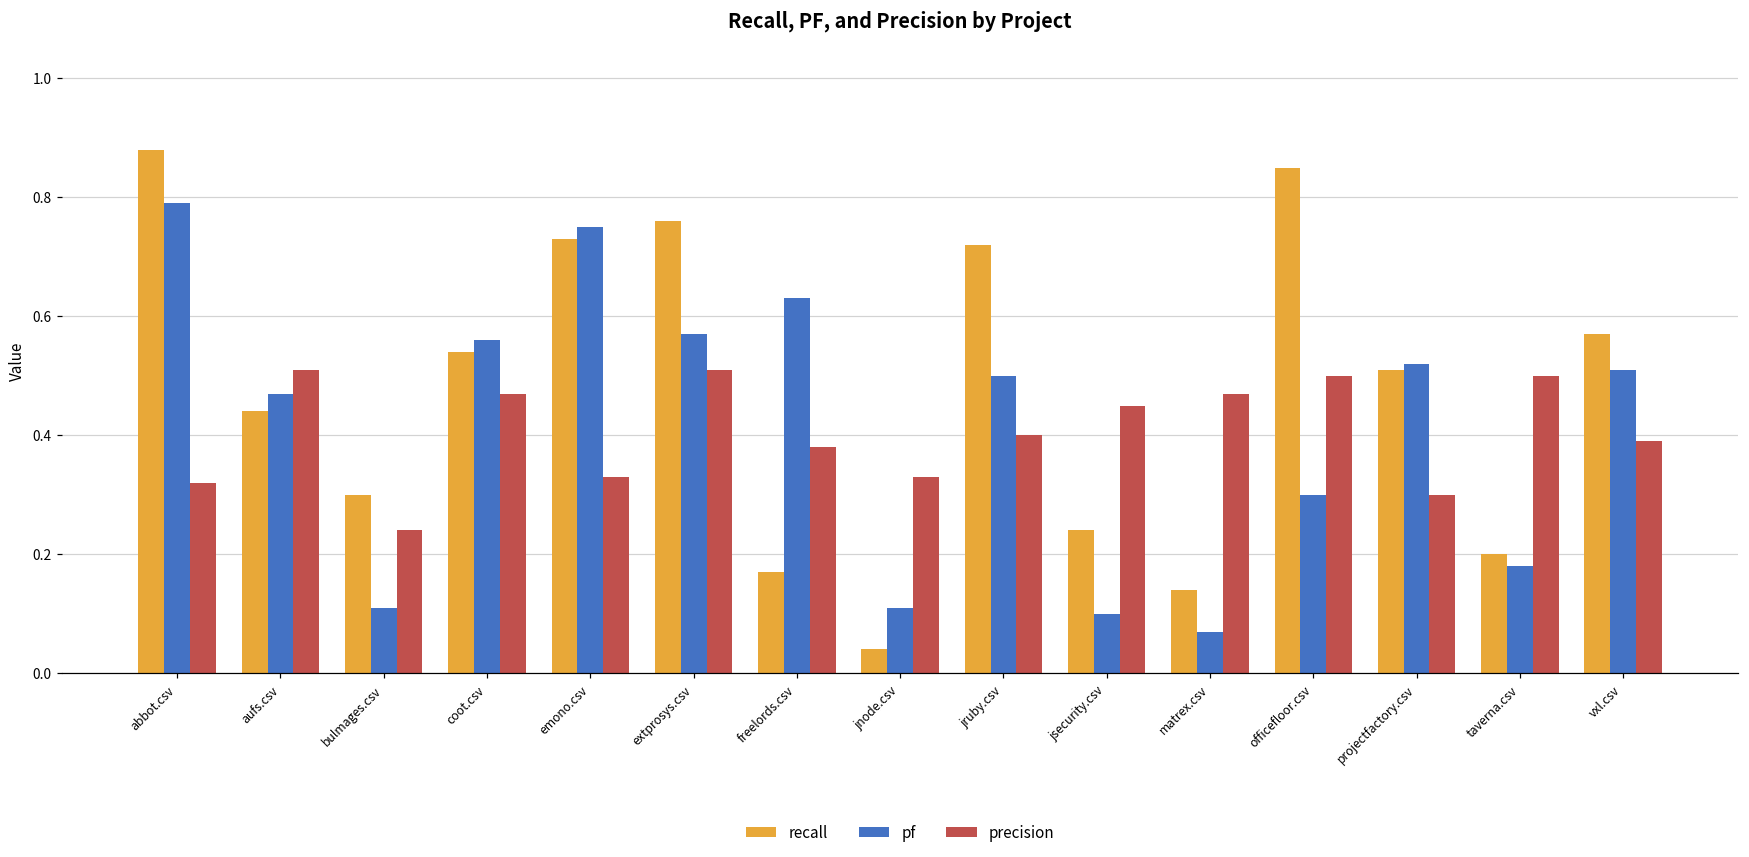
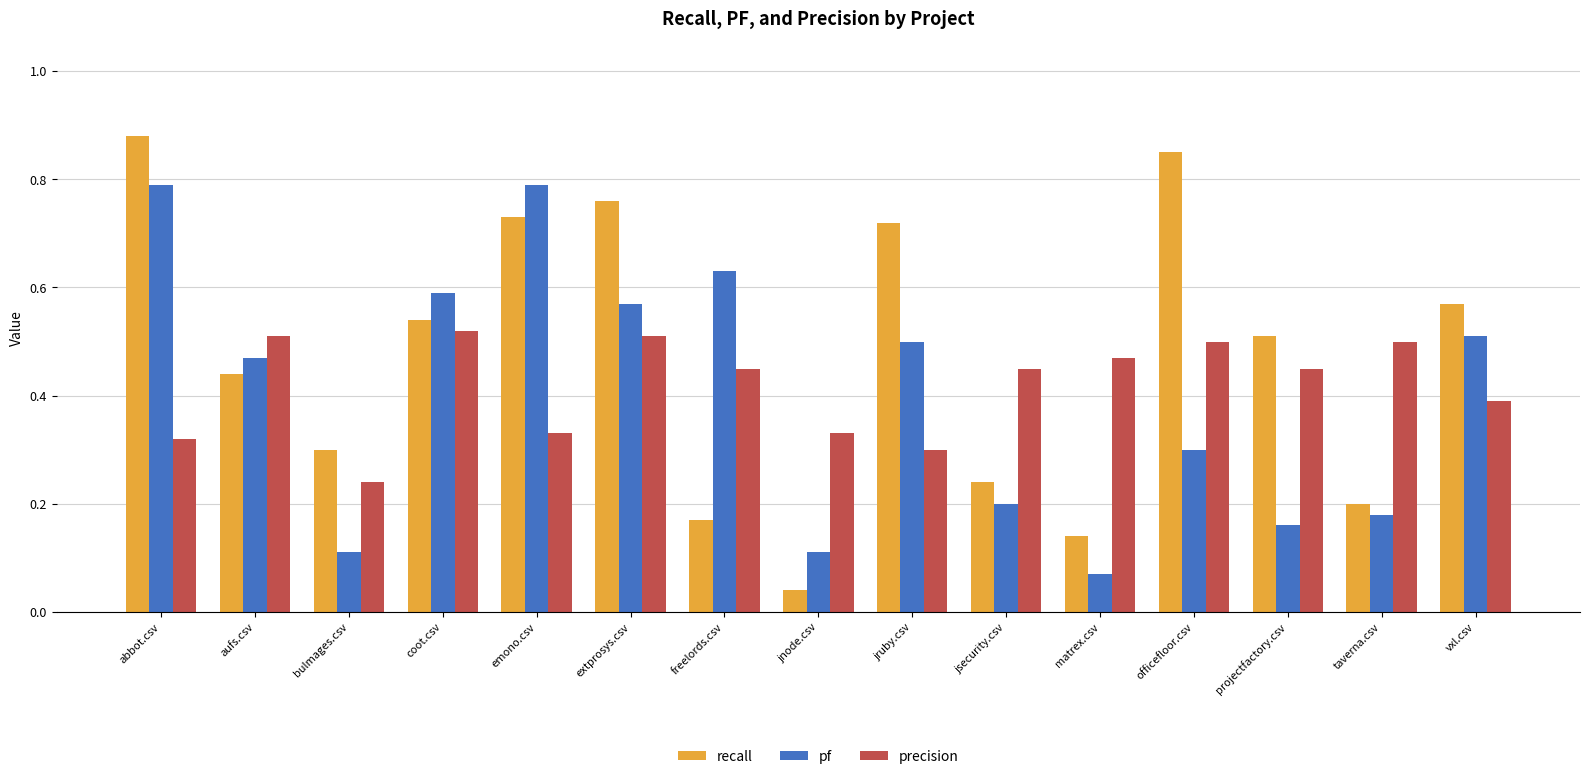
  {
    "recall": {
      "abbot.csv": 0.88,
      "aufs.csv": 0.44,
      "bulmages.csv": 0.30,
      "coot.csv": 0.54,
      "emono.csv": 0.73,
      "extprosys.csv": 0.76,
      "freelords.csv": 0.17,
      "jnode.csv": 0.04,
      "jruby.csv": 0.72,
      "jsecurity.csv": 0.24,
      "matrex.csv": 0.14,
      "officefloor.csv": 0.85,
      "projectfactory.csv": 0.51,
      "taverna.csv": 0.20,
      "vxl.csv": 0.57
    },
    "pf": {
      "abbot.csv": 0.79,
      "aufs.csv": 0.47,
      "bulmages.csv": 0.11,
-     "coot.csv": 0.56,
-     "emono.csv": 0.75,
+     "coot.csv": 0.59,
+     "emono.csv": 0.79,
      "extprosys.csv": 0.57,
      "freelords.csv": 0.63,
      "jnode.csv": 0.11,
      "jruby.csv": 0.50,
-     "jsecurity.csv": 0.1,
+     "jsecurity.csv": 0.2,
      "matrex.csv": 0.07,
      "officefloor.csv": 0.30,
-     "projectfactory.csv": 0.52,
+     "projectfactory.csv": 0.16,
      "taverna.csv": 0.18,
      "vxl.csv": 0.51
    },
    "precision": {
      "abbot.csv": 0.32,
      "aufs.csv": 0.51,
      "bulmages.csv": 0.24,
-     "coot.csv": 0.47,
+     "coot.csv": 0.52,
      "emono.csv": 0.33,
      "extprosys.csv": 0.51,
-     "freelords.csv": 0.38,
+     "freelords.csv": 0.45,
      "jnode.csv": 0.33,
-     "jruby.csv": 0.4,
+     "jruby.csv": 0.3,
      "jsecurity.csv": 0.45,
      "matrex.csv": 0.47,
      "officefloor.csv": 0.50,
-     "projectfactory.csv": 0.30,
+     "projectfactory.csv": 0.45,
      "taverna.csv": 0.50,
      "vxl.csv": 0.39
    }
  }
